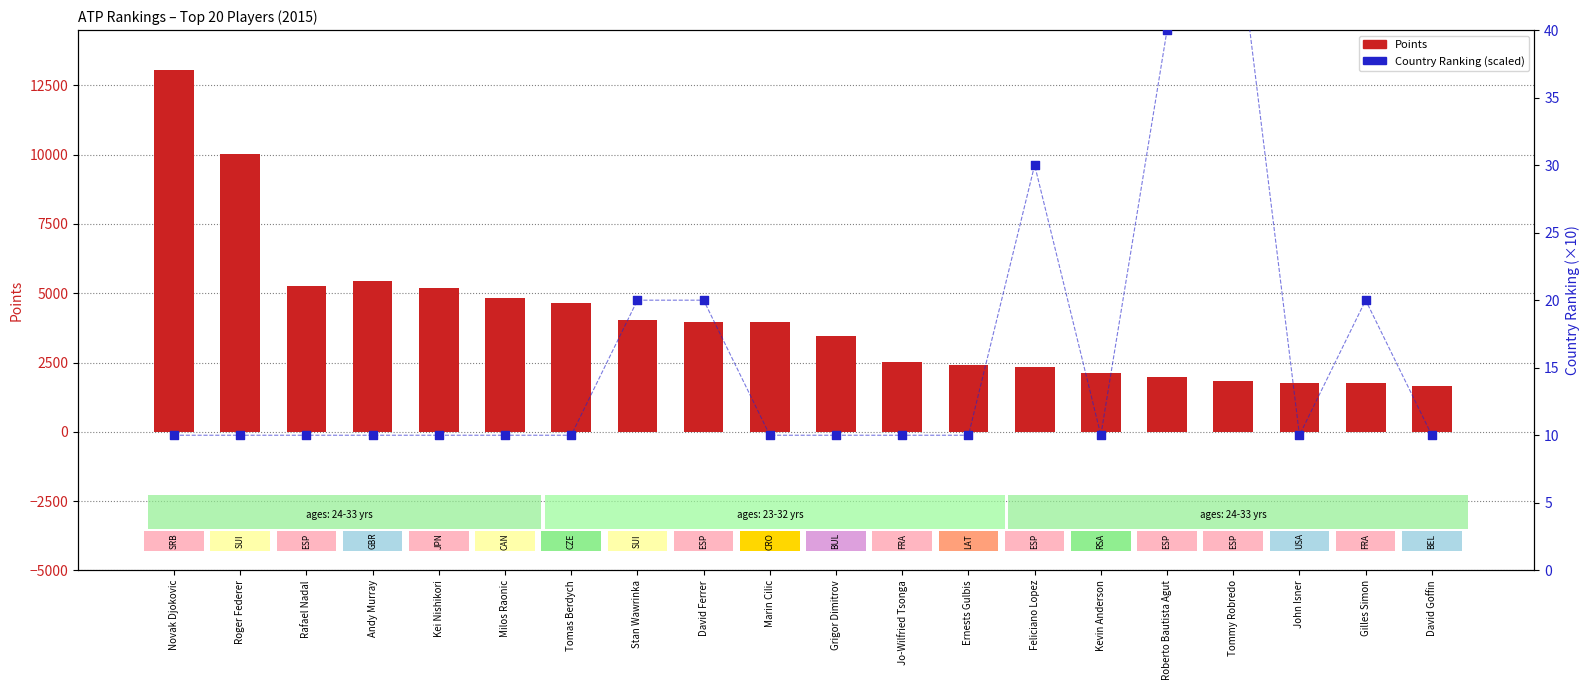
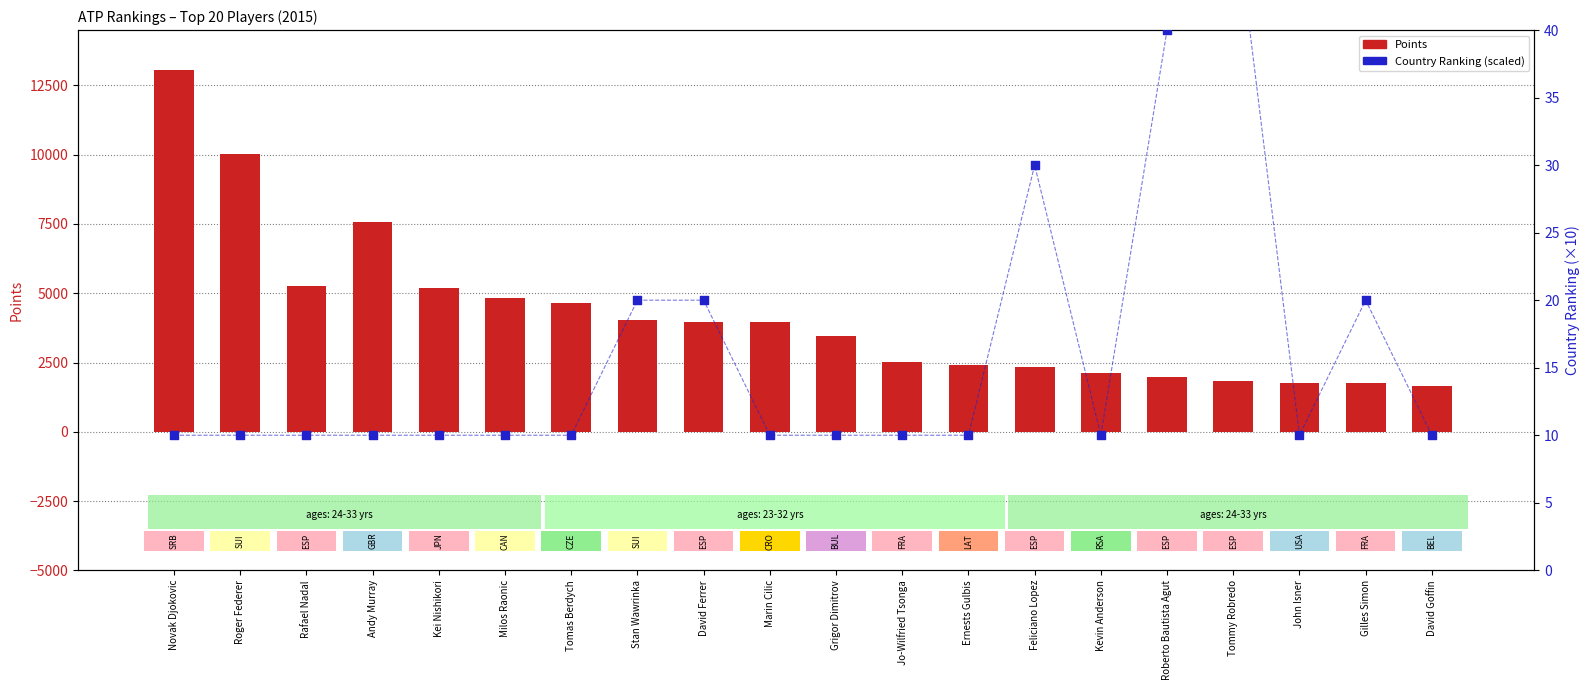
  {
    "Points": {
      "Novak Djokovic": 13000,
      "Roger Federer": 10000,
      "Rafael Nadal": 5200,
-     "Andy Murray": 5500,
+     "Andy Murray": 7600,
      "Kei Nishikori": 5200,
      "Milos Raonic": 4800,
      "Tomas Berdych": 4700,
      "Stan Wawrinka": 4100,
      "David Ferrer": 4000,
      "Marin Cilic": 3900,
      "Grigor Dimitrov": 3500,
      "Jo-Wilfried Tsonga": 2500,
      "Ernests Gulbis": 2400,
      "Feliciano Lopez": 2300,
      "Kevin Anderson": 2100,
      "Roberto Bautista Agut": 2000,
      "Tommy Robredo": 1800,
      "John Isner": 1800,
      "Gilles Simon": 1800,
      "David Goffin": 1700
    }
  }
